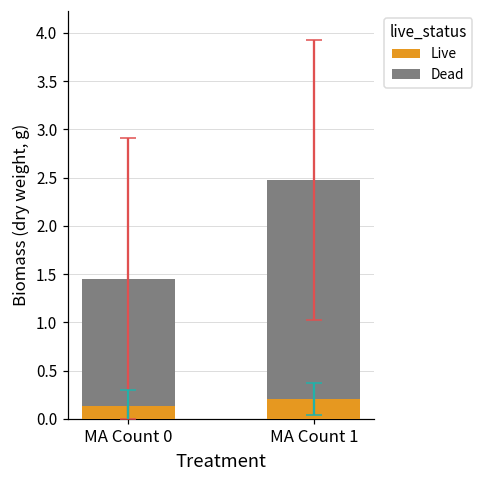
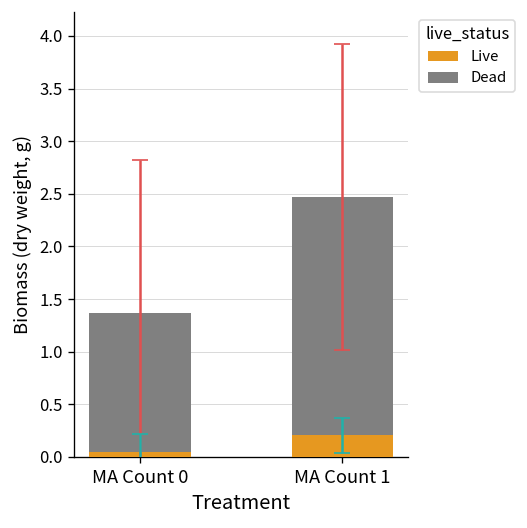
  {
    "Live": {
-     "MA Count 0": 0.1,
+     "MA Count 0": 0.0,
      "MA Count 1": 0.2
    },
    "Dead": {
      "MA Count 0": 1.3,
      "MA Count 1": 2.3
    }
  }
